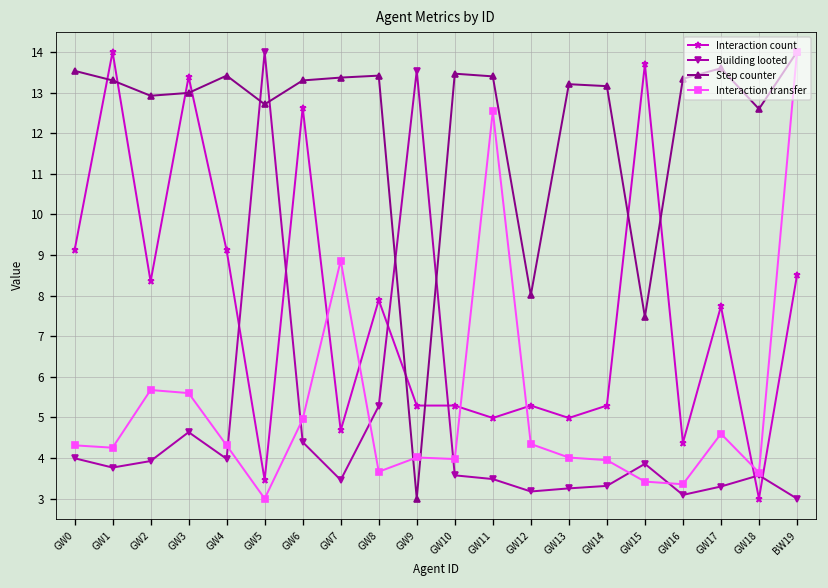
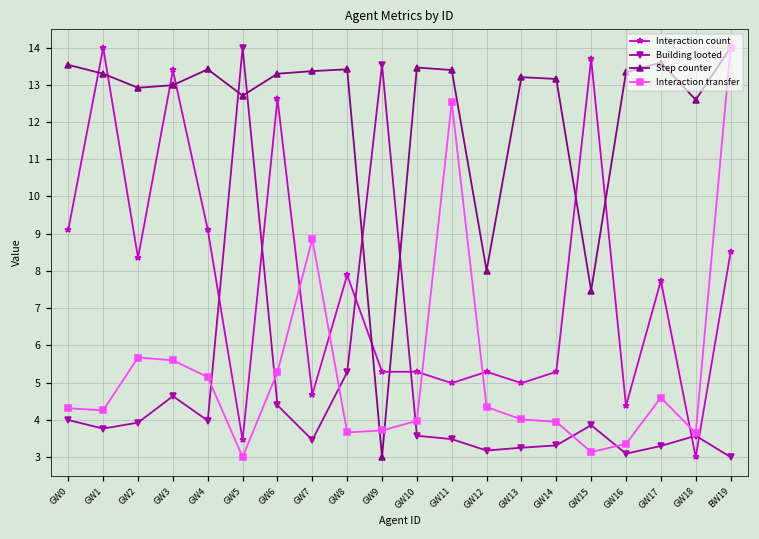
  {
    "Interaction transfer": {
      "GW0": 4.3,
      "GW1": 4.3,
      "GW2": 5.7,
      "GW3": 5.6,
-     "GW4": 4.3,
+     "GW4": 5.1,
      "GW5": 3.0,
-     "GW6": 5.0,
+     "GW6": 5.3,
      "GW7": 8.9,
      "GW8": 3.7,
-     "GW9": 4.0,
+     "GW9": 3.7,
      "GW10": 4.0,
      "GW11": 12.5,
      "GW12": 4.3,
      "GW13": 4.0,
      "GW14": 3.9,
-     "GW15": 3.4,
+     "GW15": 3.1,
      "GW16": 3.4,
      "GW17": 4.6
    }
  }
